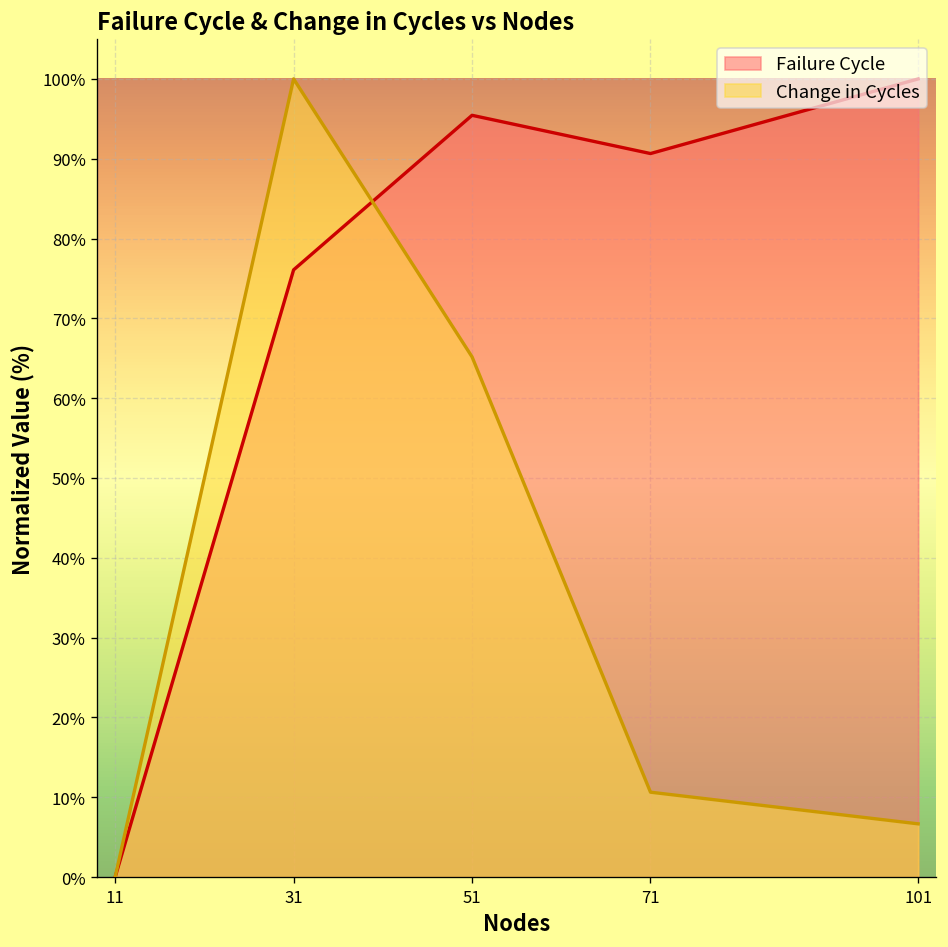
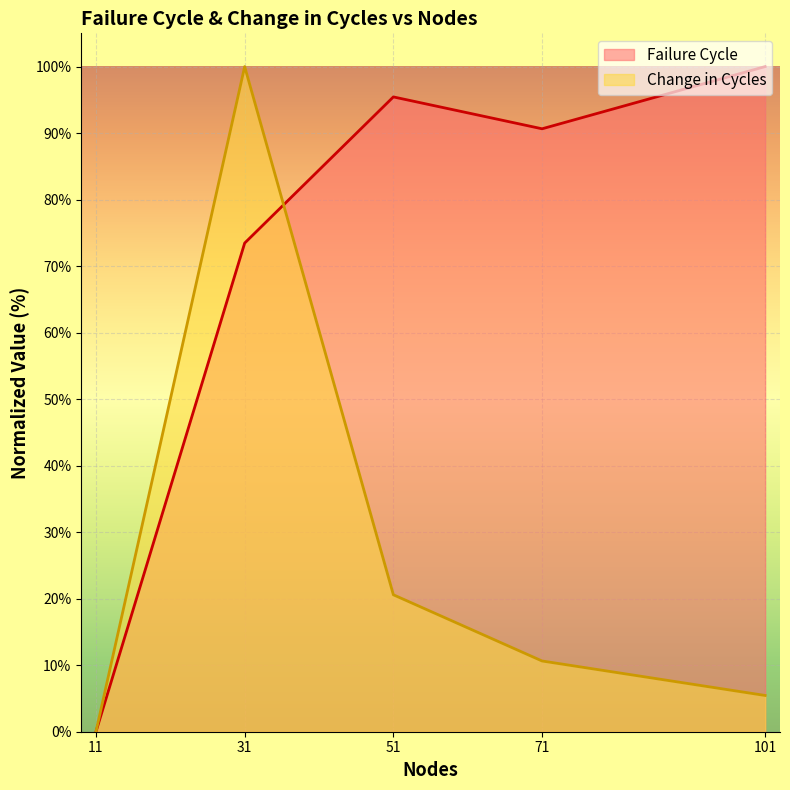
  {
    "Failure Cycle": {
-     "31": "76%",
+     "31": "73%",
      "51": "95%",
      "71": "91%"
    },
    "Change in Cycles": {
      "31": "100%",
-     "51": "65%",
+     "51": "21%",
      "71": "11%",
-     "101": "7%"
+     "101": "5%"
    }
  }
